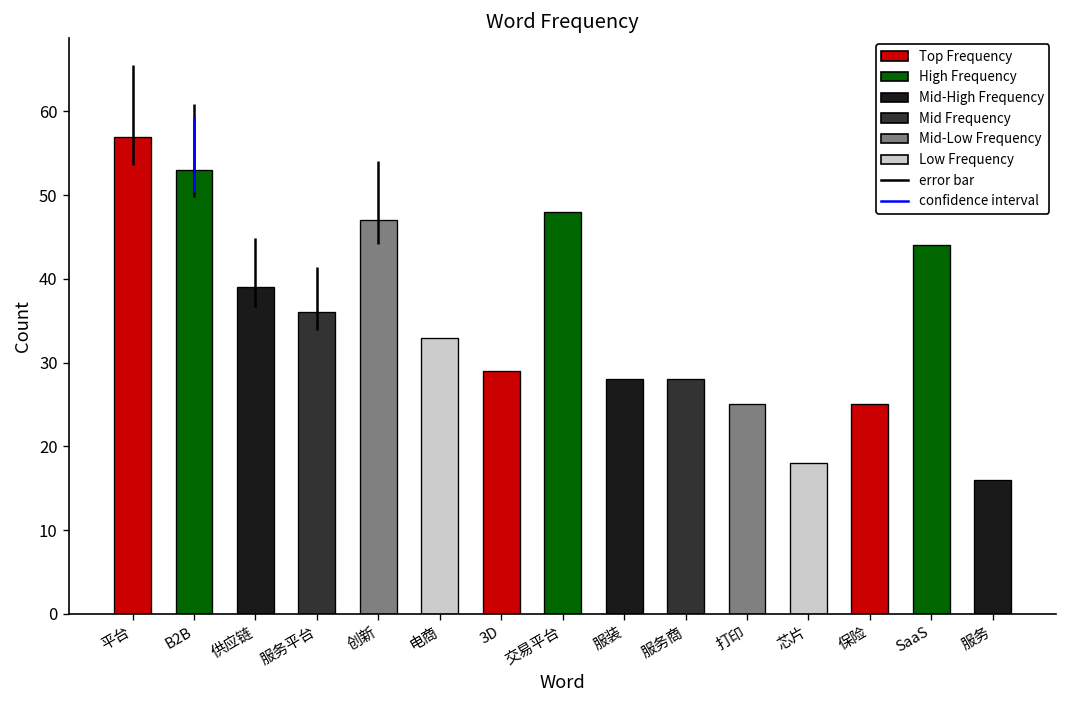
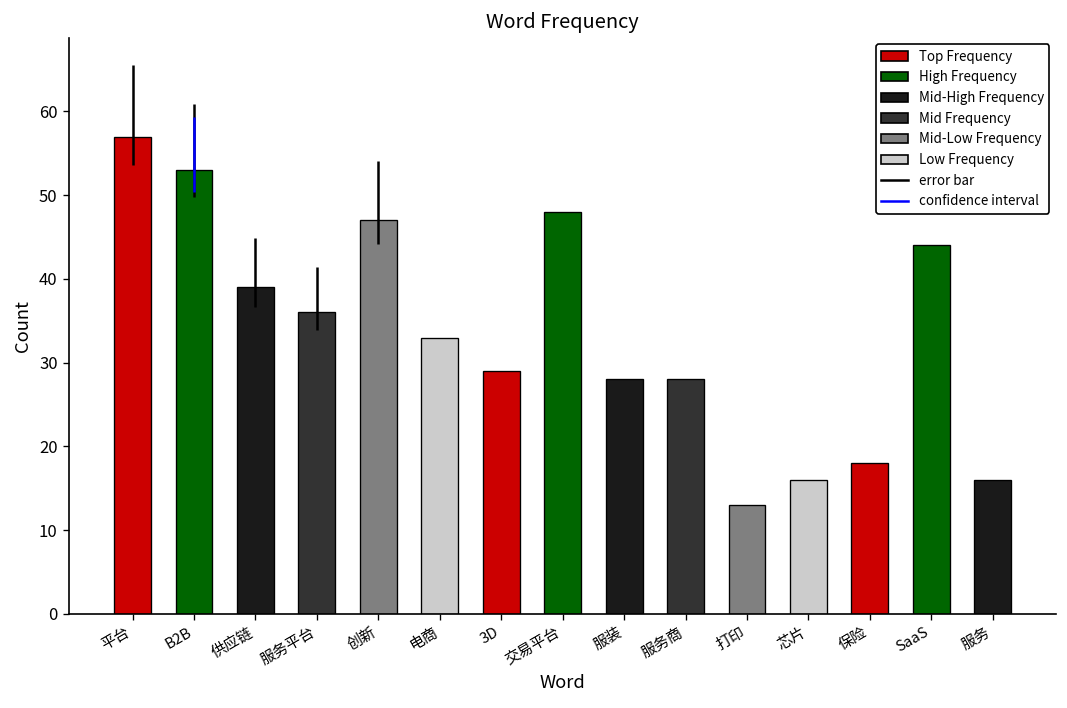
  {
    "平台": 57,
    "B2B": 53,
    "供应链": 39,
    "服务平台": 36,
    "创新": 47,
    "电商": 33,
    "3D": 29,
    "交易平台": 48,
    "服装": 28,
    "服务商": 28,
-   "打印": 25,
-   "芯片": 18,
-   "保险": 25,
+   "打印": 13,
+   "芯片": 16,
+   "保险": 18,
    "SaaS": 44,
    "服务": 16
  }
